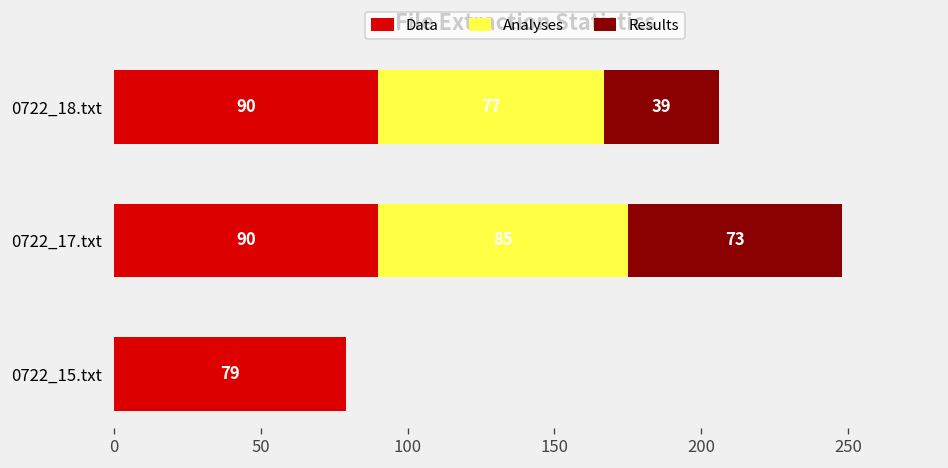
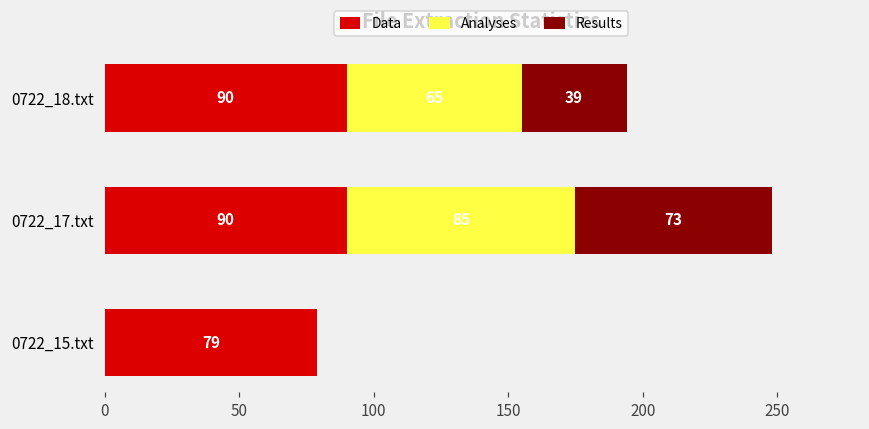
  {
    "Data": {
      "0722_18.txt": 90,
      "0722_17.txt": 90,
      "0722_15.txt": 79
    },
    "Analyses": {
-     "0722_18.txt": 77,
+     "0722_18.txt": 65,
      "0722_17.txt": 85
    },
    "Results": {
      "0722_18.txt": 39,
      "0722_17.txt": 73
    }
  }
